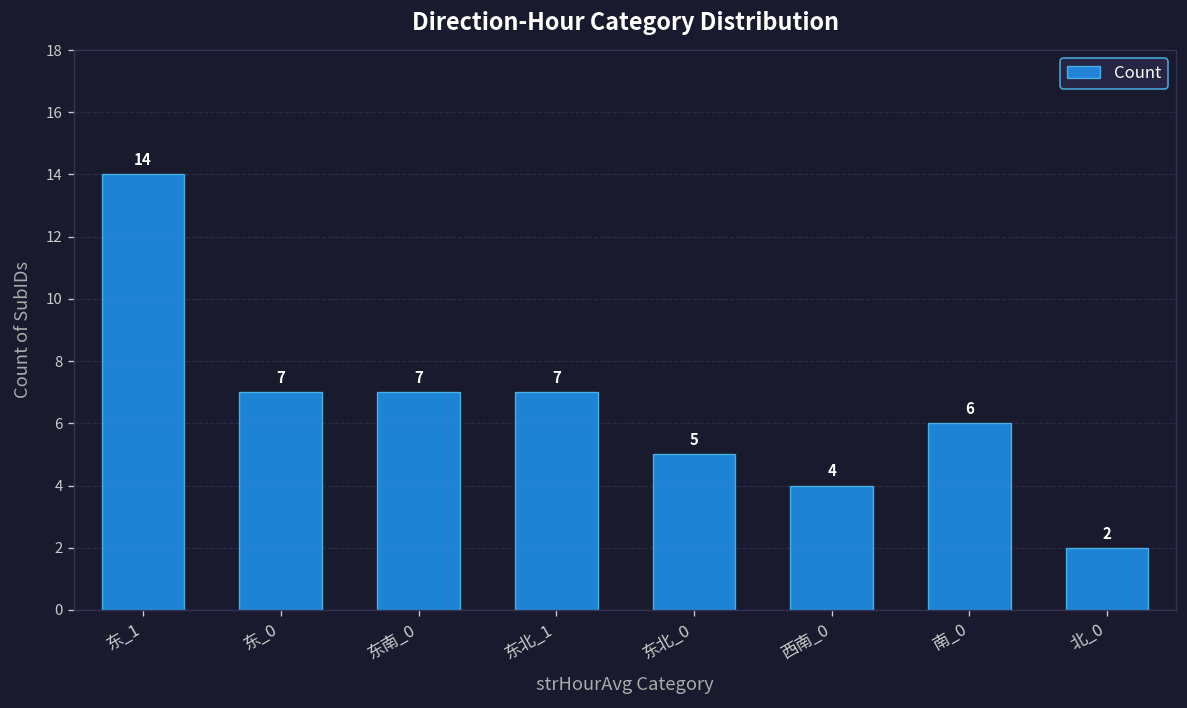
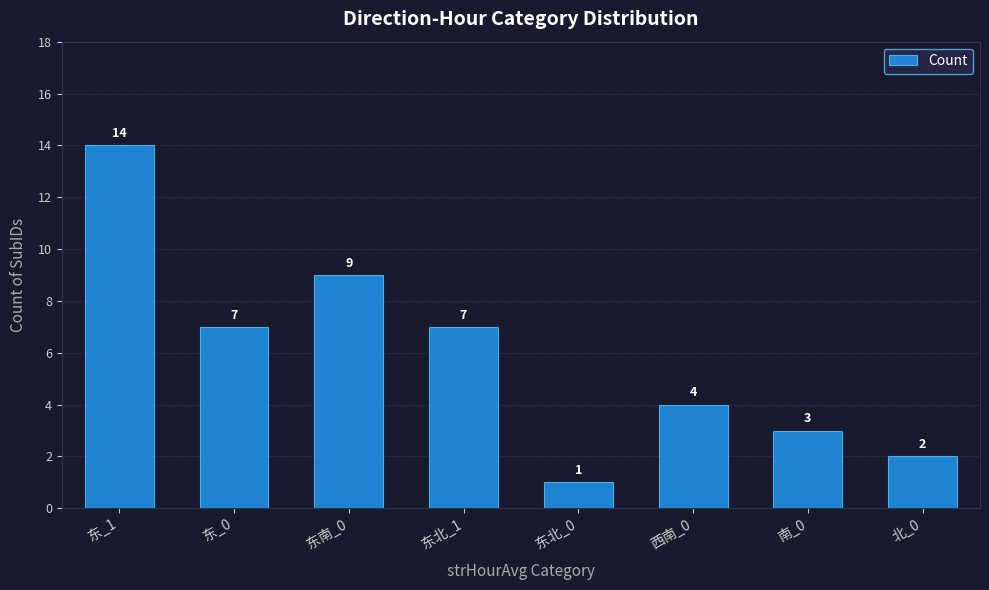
  {
    "东_1": 14,
    "东_0": 7,
-   "东南_0": 7,
+   "东南_0": 9,
    "东北_1": 7,
-   "东北_0": 5,
+   "东北_0": 1,
    "西南_0": 4,
-   "南_0": 6,
+   "南_0": 3,
    "北_0": 2
  }
